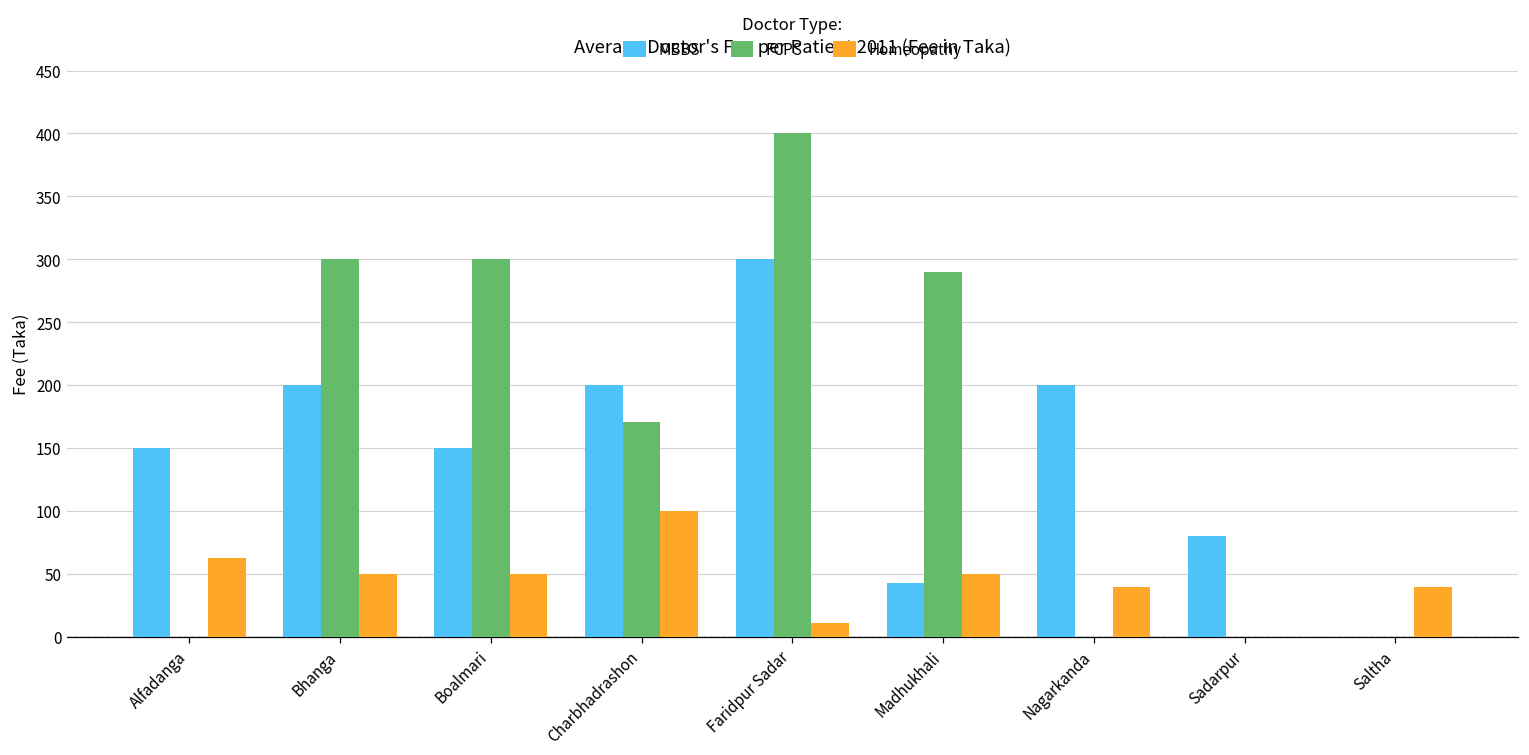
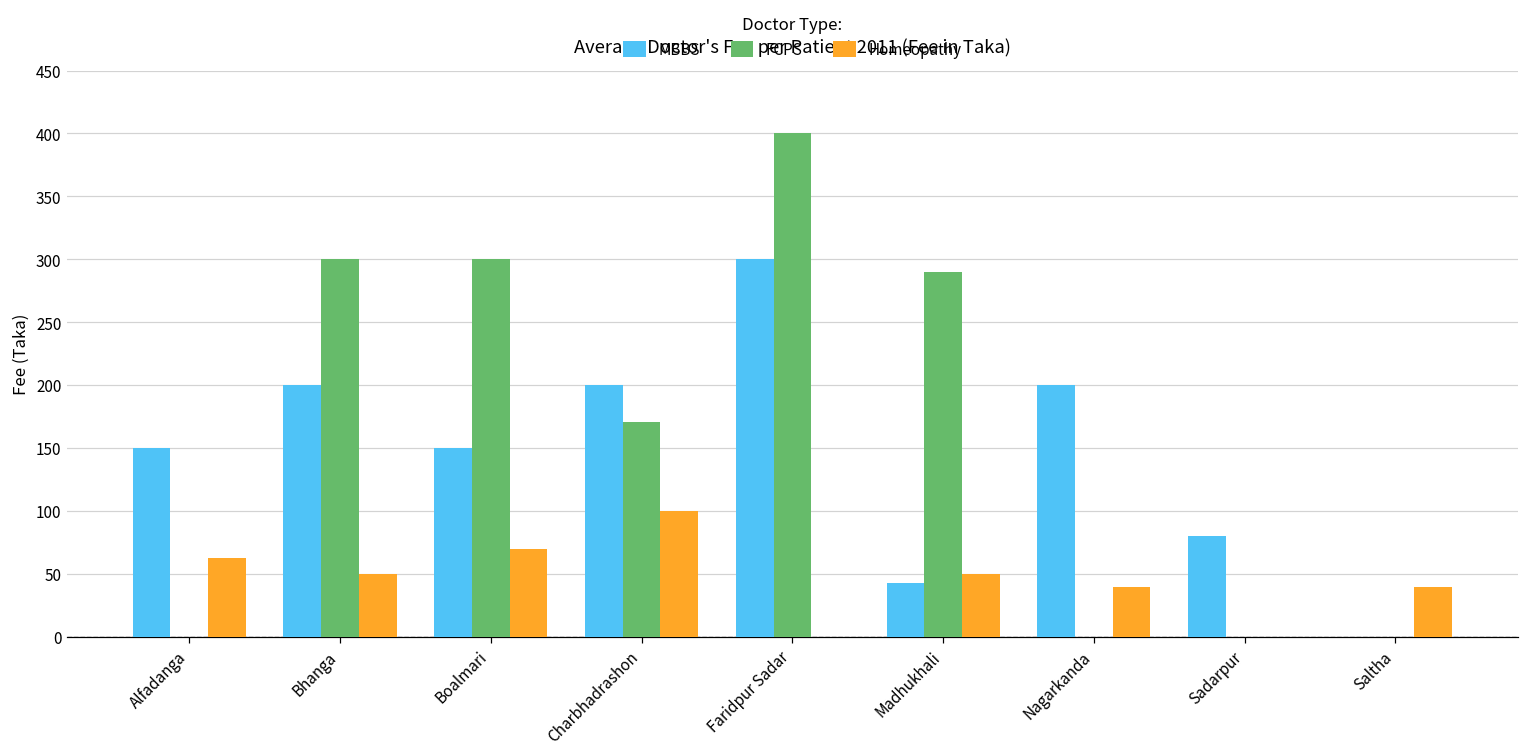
  {
    "MBBS": {
      "Alfadanga": 150,
      "Bhanga": 200,
      "Boalmari": 150,
      "Charbhadrashon": 200,
      "Faridpur Sadar": 300,
      "Madhukhali": 43,
      "Nagarkanda": 200,
      "Sadarpur": 80,
      "Saltha": 0
    },
    "FCPS": {
      "Alfadanga": 0,
      "Bhanga": 300,
      "Boalmari": 300,
      "Charbhadrashon": 171,
      "Faridpur Sadar": 400,
      "Madhukhali": 290,
      "Nagarkanda": 0,
      "Sadarpur": 0,
      "Saltha": 0
    },
    "Homeopathy": {
      "Alfadanga": 63,
      "Bhanga": 50,
-     "Boalmari": 50,
+     "Boalmari": 70,
      "Charbhadrashon": 100,
-     "Faridpur Sadar": 11,
+     "Faridpur Sadar": 0,
      "Madhukhali": 50,
      "Nagarkanda": 40,
      "Sadarpur": 0,
      "Saltha": 40
    }
  }
